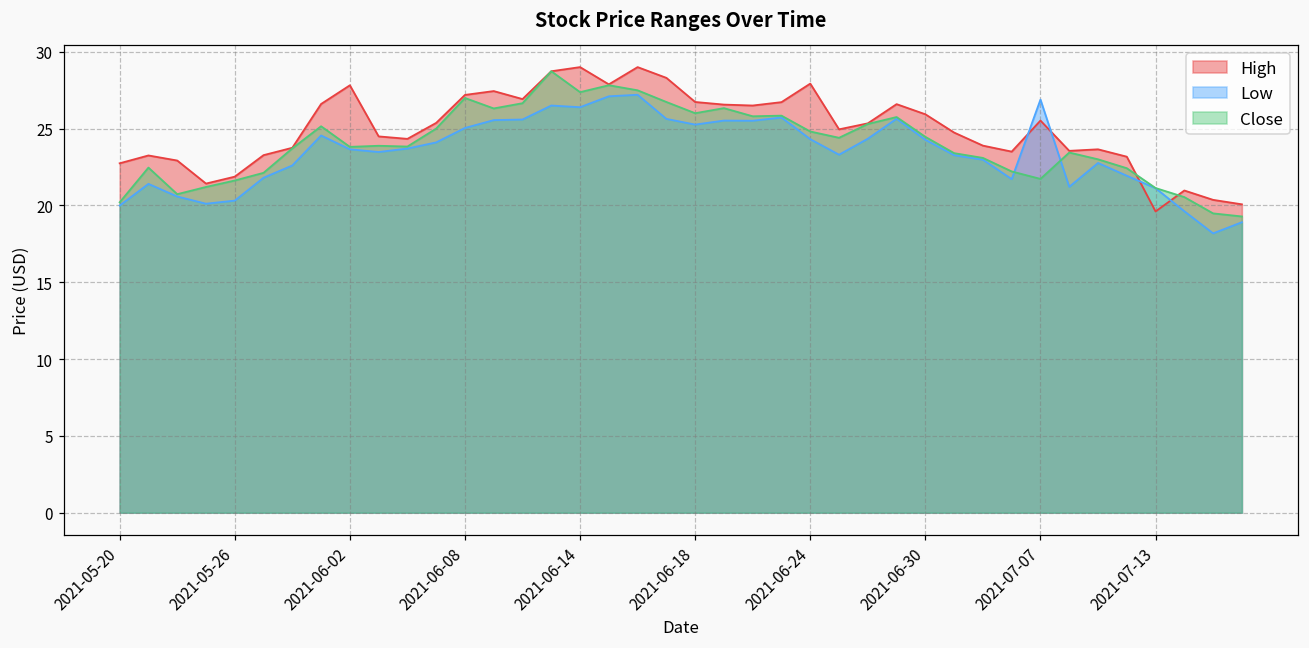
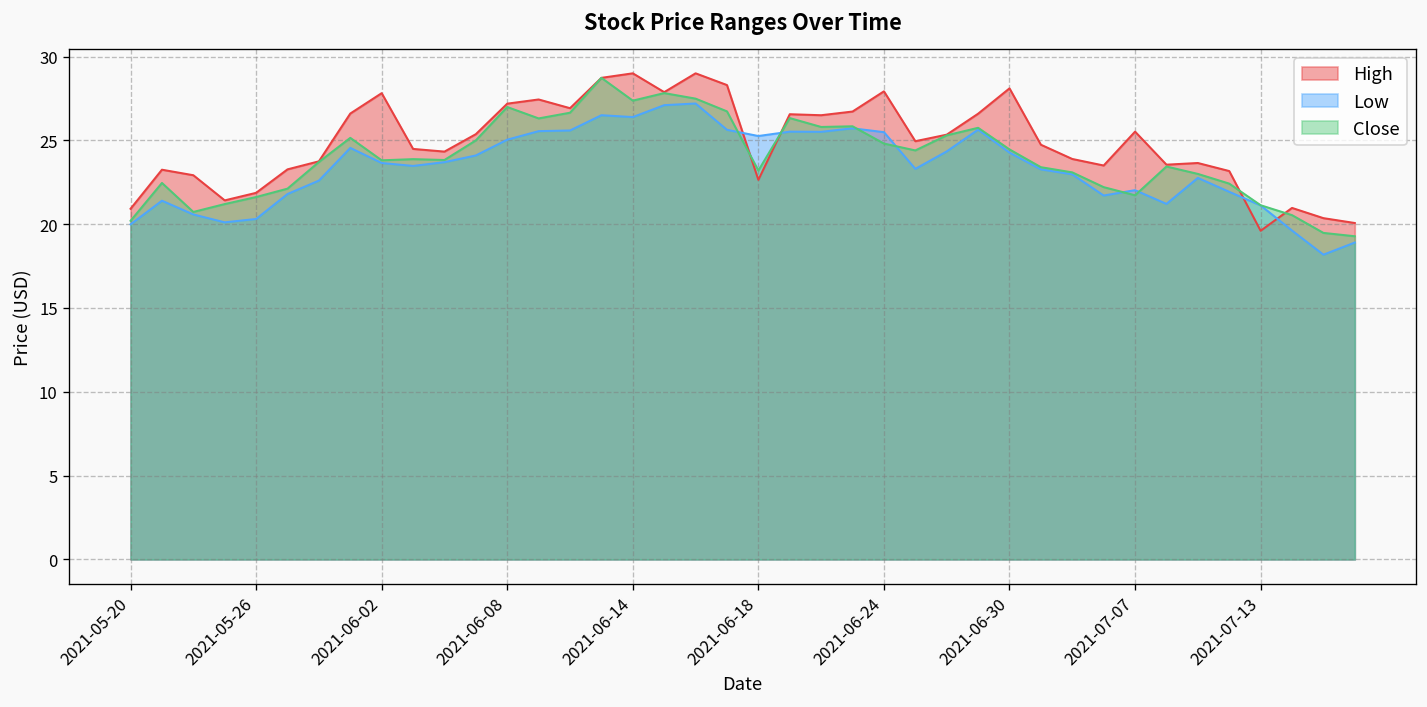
  {
    "High": {
-     "2021-05-20": 22.7,
+     "2021-05-20": 20.9,
      "2021-05-26": 21.9,
      "2021-06-02": 27.8,
      "2021-06-08": 27.2,
      "2021-06-14": 29.0,
-     "2021-06-18": 26.7,
+     "2021-06-18": 22.6,
      "2021-06-24": 27.9,
-     "2021-06-30": 25.9,
+     "2021-06-30": 28.1,
      "2021-07-07": 25.5,
      "2021-07-13": 19.6
    },
    "Low": {
      "2021-05-20": 20.0,
      "2021-05-26": 20.3,
      "2021-06-08": 25.0,
      "2021-06-14": 26.4,
      "2021-06-18": 25.3,
-     "2021-06-24": 24.3,
+     "2021-06-24": 25.5,
      "2021-06-30": 24.3,
-     "2021-07-07": 26.9
+     "2021-07-07": 22.0
    },
    "Close": {
      "2021-05-20": 20.2,
      "2021-05-26": 21.6,
      "2021-06-08": 27.0,
      "2021-06-14": 27.4,
-     "2021-06-18": 26.0,
+     "2021-06-18": 23.2,
      "2021-06-24": 24.8,
      "2021-06-30": 24.5,
      "2021-07-07": 21.7
    }
  }
